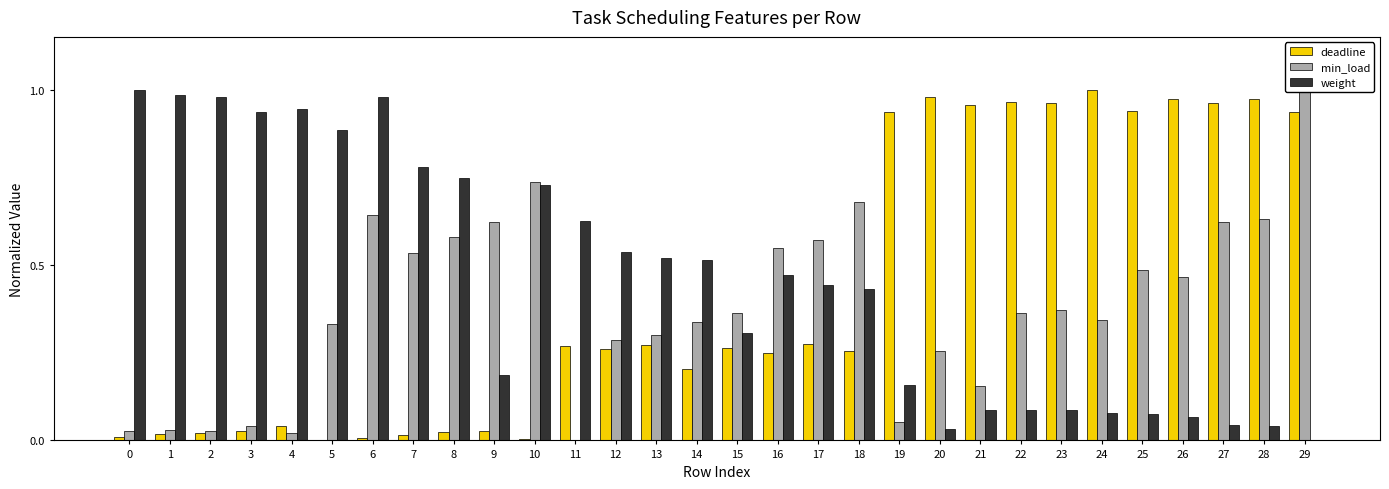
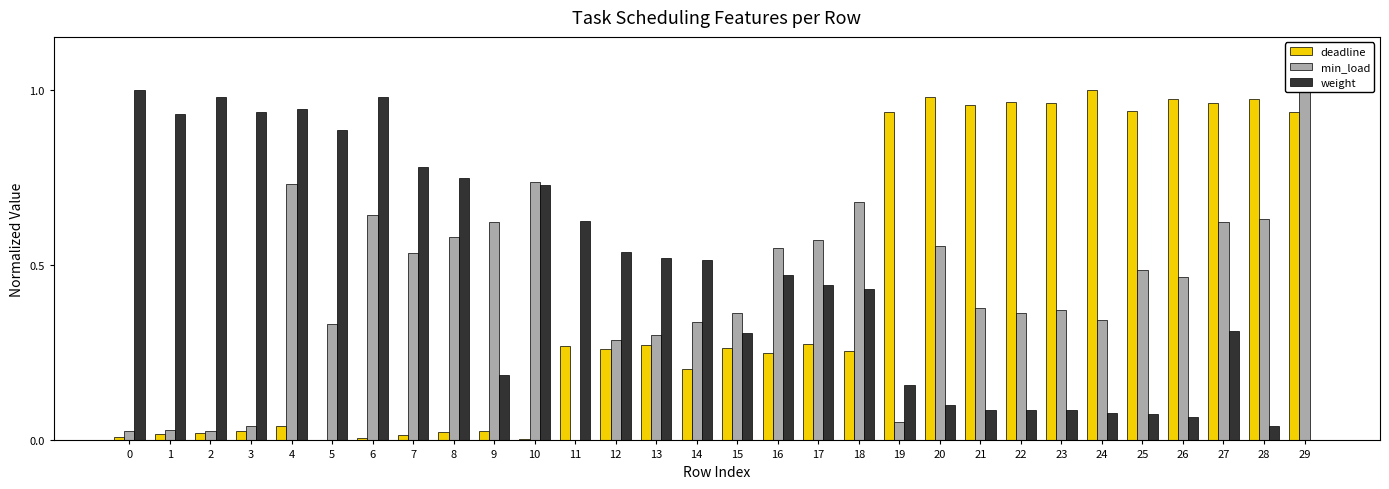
  {
    "deadline": {
      "0": 0.01,
      "1": 0.02,
      "2": 0.02,
      "3": 0.03,
      "4": 0.04,
      "5": 0.00,
      "7": 0.02,
      "8": 0.02,
      "9": 0.03,
      "11": 0.27,
      "12": 0.26,
      "13": 0.27,
      "14": 0.20,
      "15": 0.26,
      "16": 0.25,
      "17": 0.27,
      "18": 0.25,
      "19": 0.94,
      "20": 0.98,
      "21": 0.96,
      "22": 0.96,
      "23": 0.96,
      "24": 1.00,
      "25": 0.94,
      "26": 0.97,
      "27": 0.96,
      "28": 0.97,
      "29": 0.94
    },
    "min_load": {
      "0": 0.03,
      "1": 0.03,
      "2": 0.03,
      "3": 0.04,
-     "4": 0.02,
+     "4": 0.73,
      "5": 0.33,
      "6": 0.64,
      "7": 0.53,
      "8": 0.58,
      "9": 0.62,
      "10": 0.74,
      "11": 0.00,
      "12": 0.28,
      "13": 0.30,
      "14": 0.34,
      "15": 0.36,
      "16": 0.55,
      "17": 0.57,
      "18": 0.68,
      "19": 0.05,
-     "20": 0.25,
-     "21": 0.16,
+     "20": 0.55,
+     "21": 0.38,
      "22": 0.36,
      "23": 0.37,
      "24": 0.34,
      "25": 0.49,
      "26": 0.47,
      "27": 0.62,
      "28": 0.63
    },
    "weight": {
      "0": 1.00,
-     "1": 0.98,
+     "1": 0.93,
      "2": 0.98,
      "3": 0.93,
      "4": 0.94,
      "5": 0.88,
      "6": 0.98,
      "7": 0.78,
      "8": 0.75,
      "9": 0.19,
      "10": 0.73,
      "11": 0.63,
      "12": 0.54,
      "13": 0.52,
      "14": 0.51,
      "15": 0.31,
      "16": 0.47,
      "17": 0.44,
      "18": 0.43,
      "19": 0.16,
-     "20": 0.03,
+     "20": 0.10,
      "21": 0.09,
      "22": 0.09,
      "23": 0.09,
      "24": 0.08,
      "25": 0.07,
      "26": 0.07,
-     "27": 0.04,
+     "27": 0.31,
      "28": 0.04,
      "29": 0.00
    }
  }
